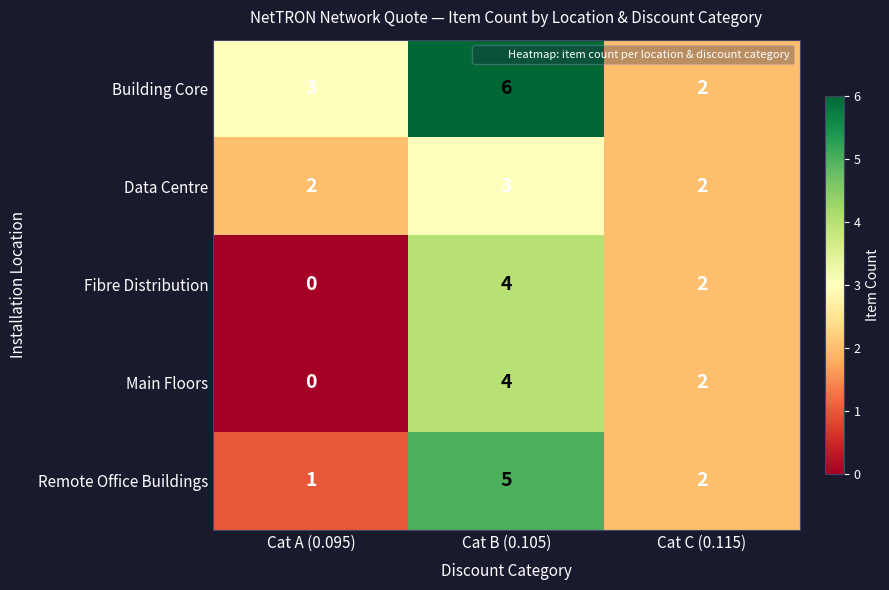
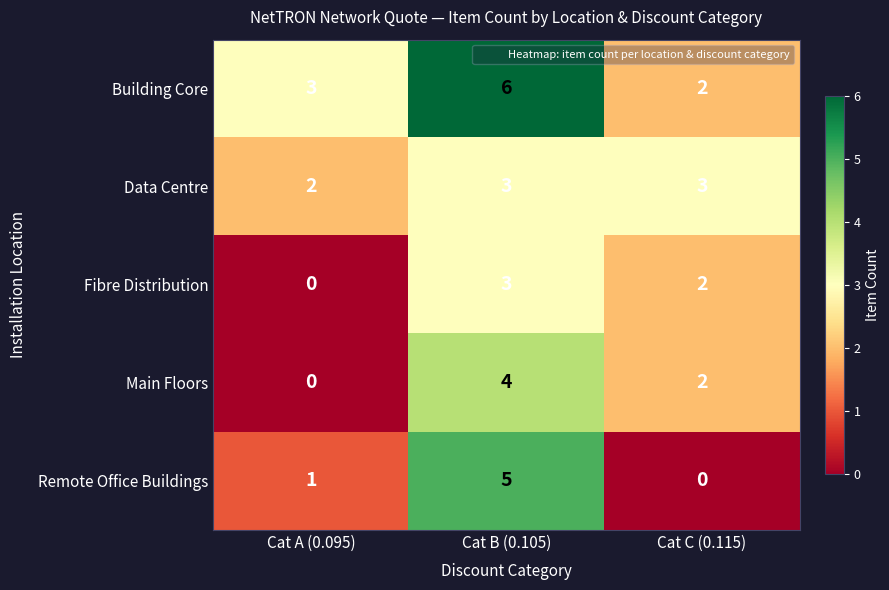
  {
    "Building Core": {
      "Cat A (0.095)": 3,
      "Cat B (0.105)": 6,
      "Cat C (0.115)": 2
    },
    "Data Centre": {
      "Cat A (0.095)": 2,
      "Cat B (0.105)": 3,
-     "Cat C (0.115)": 2
+     "Cat C (0.115)": 3
    },
    "Fibre Distribution": {
      "Cat A (0.095)": 0,
-     "Cat B (0.105)": 4,
+     "Cat B (0.105)": 3,
      "Cat C (0.115)": 2
    },
    "Main Floors": {
      "Cat A (0.095)": 0,
      "Cat B (0.105)": 4,
      "Cat C (0.115)": 2
    },
    "Remote Office Buildings": {
      "Cat A (0.095)": 1,
      "Cat B (0.105)": 5,
-     "Cat C (0.115)": 2
+     "Cat C (0.115)": 0
    }
  }
